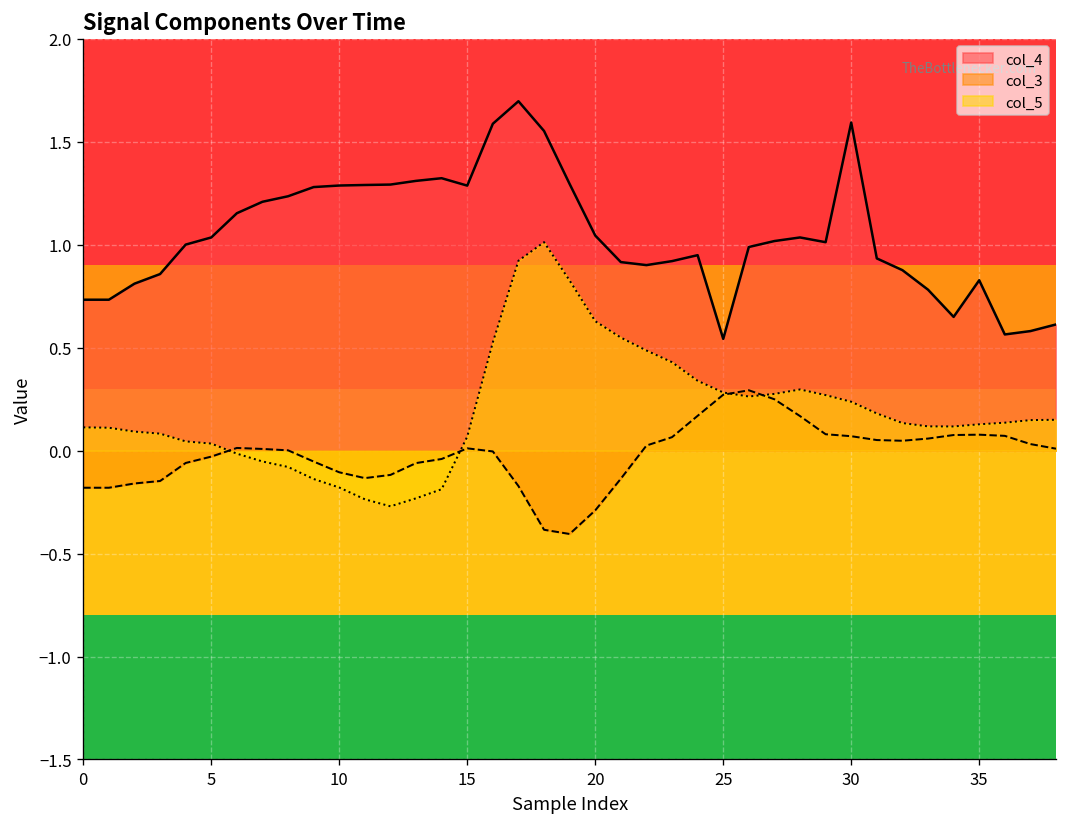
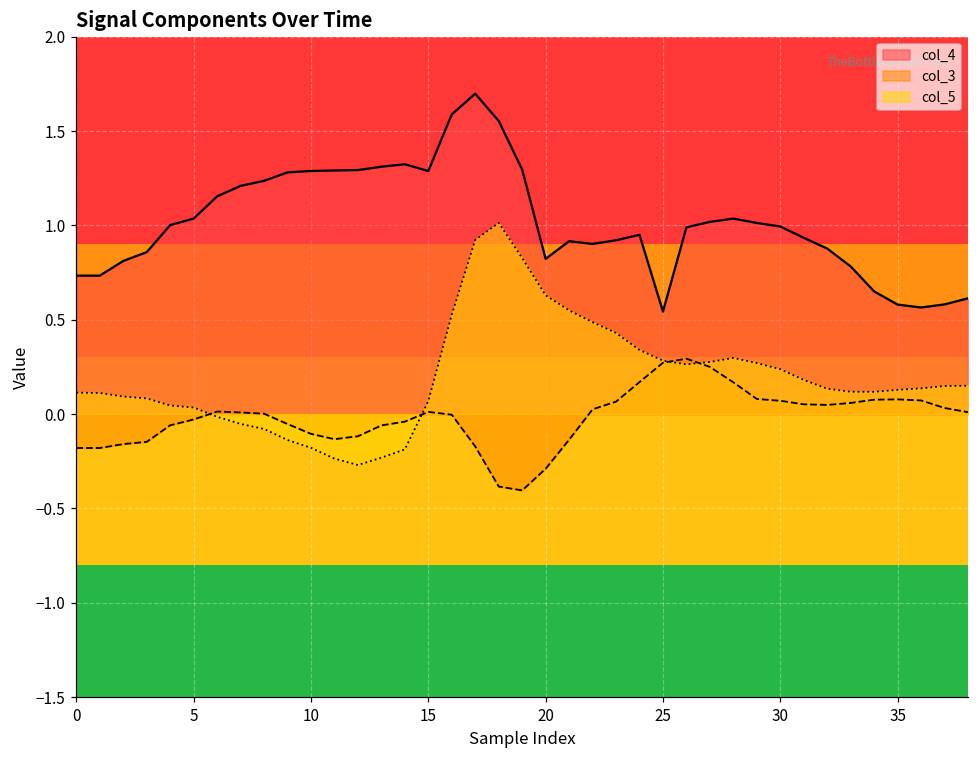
  {
    "col_4": {
      "0": 0.73,
      "5": 1.04,
      "10": 1.29,
      "15": 1.29,
-     "20": 1.05,
+     "20": 0.82,
      "25": 0.54,
-     "30": 1.59,
-     "35": 0.83
+     "30": 0.99,
+     "35": 0.58
    }
  }
